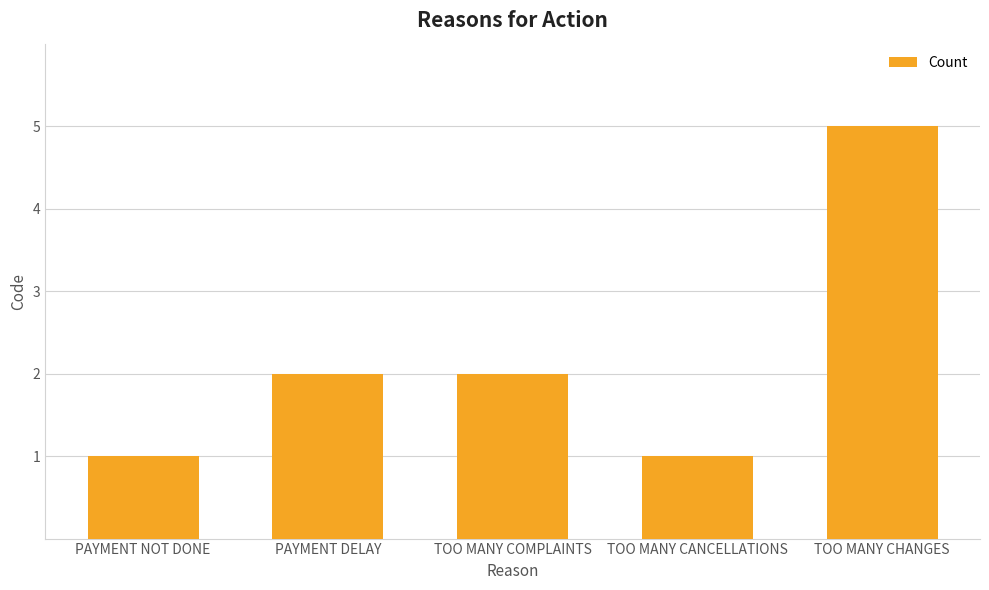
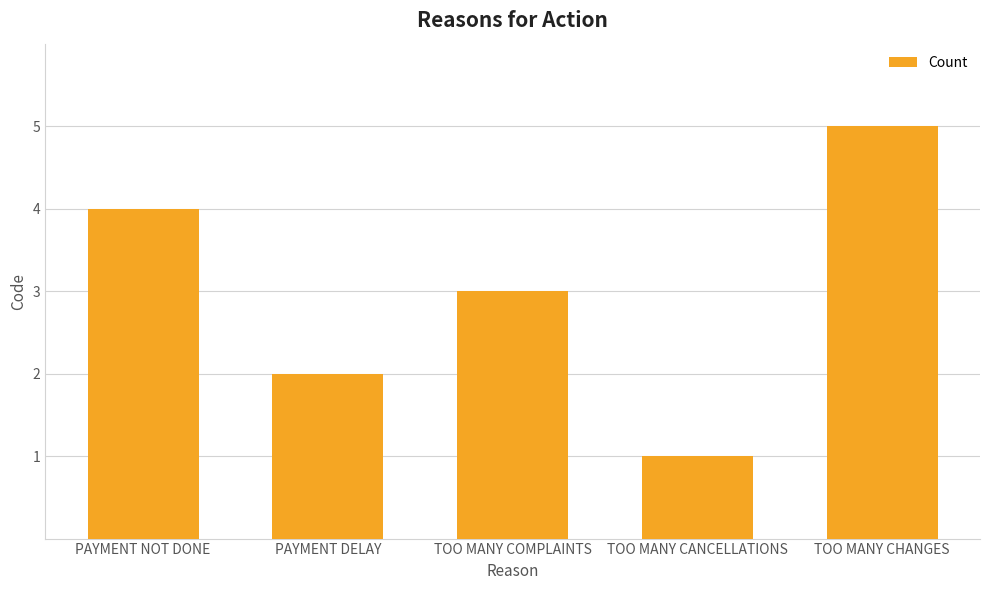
  {
-   "PAYMENT NOT DONE": 1,
+   "PAYMENT NOT DONE": 4,
    "PAYMENT DELAY": 2,
-   "TOO MANY COMPLAINTS": 2,
+   "TOO MANY COMPLAINTS": 3,
    "TOO MANY CANCELLATIONS": 1,
    "TOO MANY CHANGES": 5
  }
